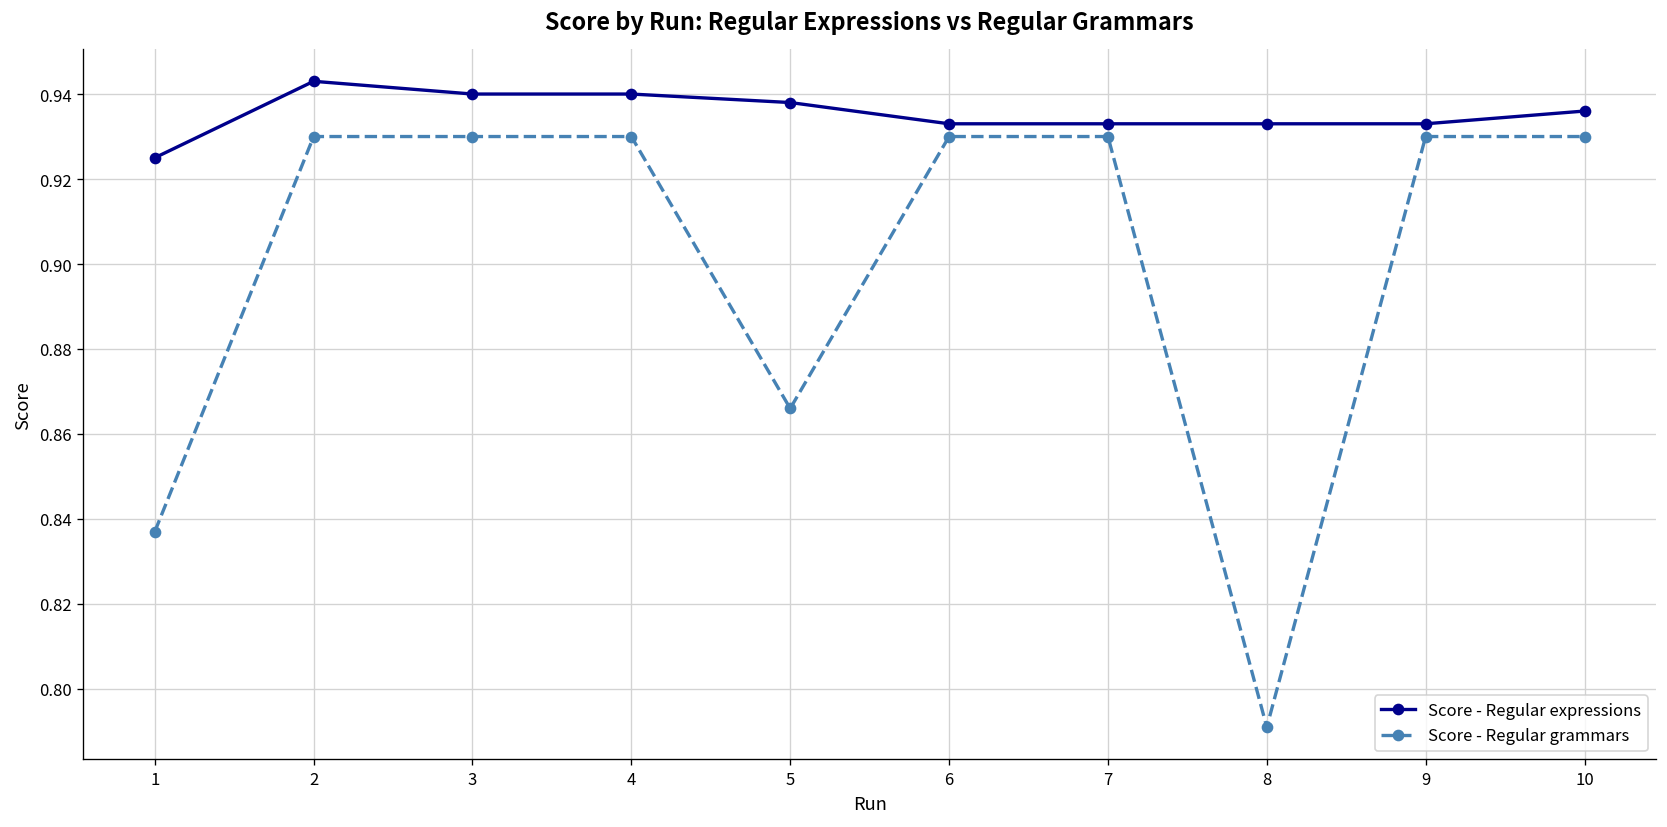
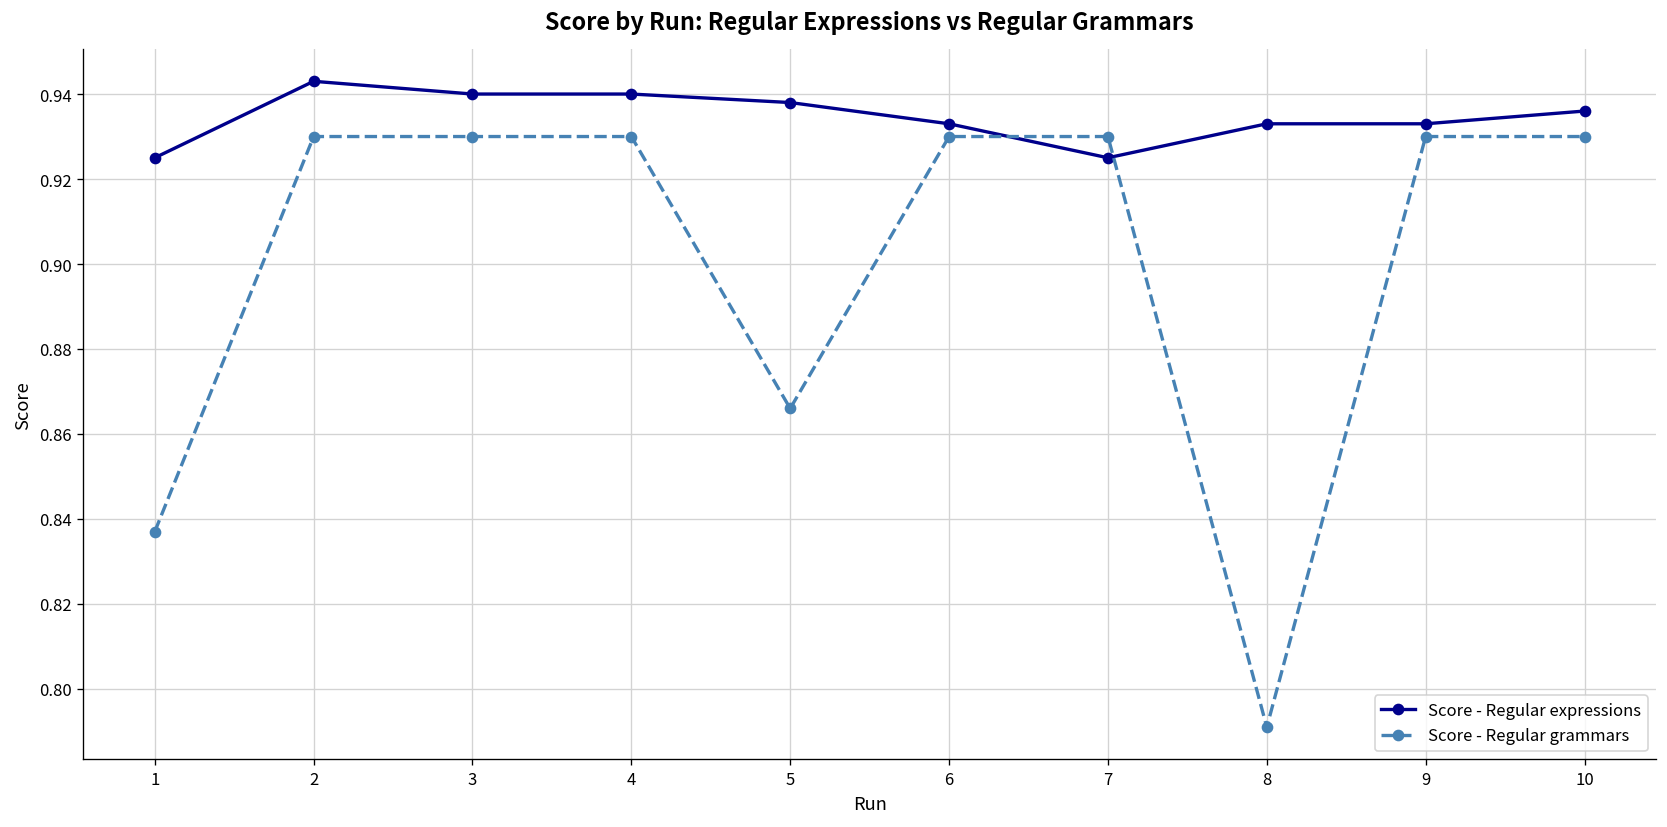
  {
    "Score - Regular expressions": {
      "1": 0.925,
      "2": 0.943,
      "3": 0.940,
      "4": 0.940,
      "5": 0.938,
      "6": 0.933,
-     "7": 0.933,
+     "7": 0.925,
      "8": 0.933,
      "9": 0.933,
      "10": 0.936
    },
    "Score - Regular grammars": {
      "1": 0.837,
      "2": 0.930,
      "3": 0.930,
      "4": 0.930,
      "5": 0.866,
      "6": 0.930,
      "7": 0.930,
      "8": 0.791,
      "9": 0.930,
      "10": 0.930
    }
  }
